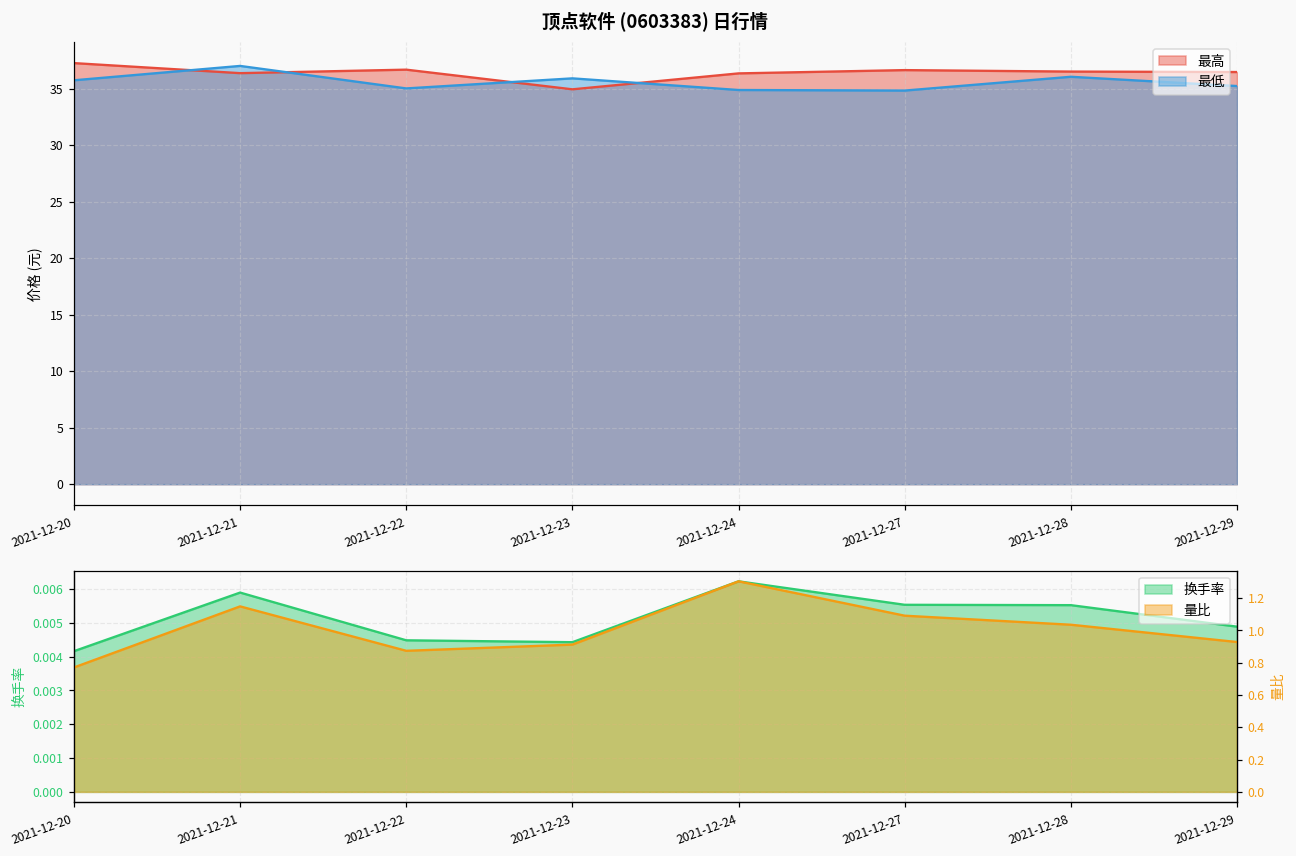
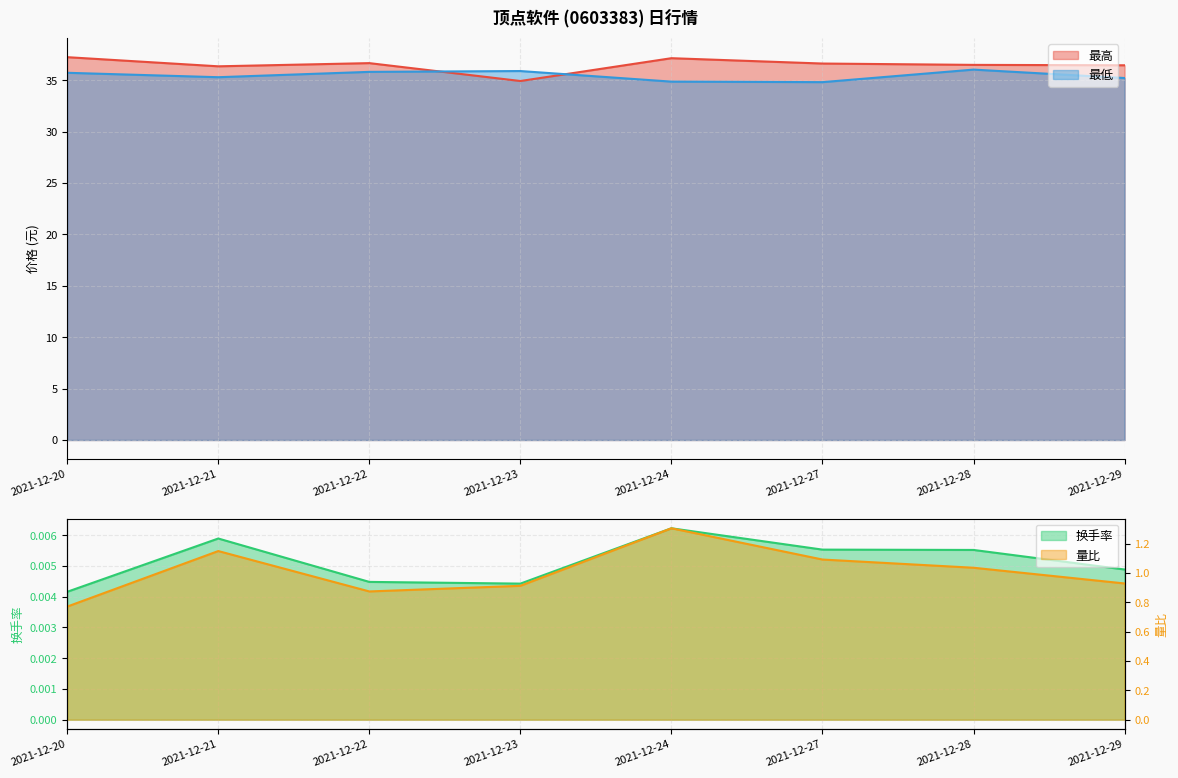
  {
    "顶点软件 (0603383) 日行情": {
      "最高": {
        "2021-12-20": 37.3,
        "2021-12-21": 36.4,
        "2021-12-22": 36.7,
        "2021-12-23": 34.9,
-       "2021-12-24": 36.3,
+       "2021-12-24": 37.2,
        "2021-12-27": 36.6,
        "2021-12-28": 36.5,
        "2021-12-29": 36.5
      },
      "最低": {
        "2021-12-20": 35.7,
-       "2021-12-21": 37.0,
-       "2021-12-22": 35.0,
+       "2021-12-21": 35.3,
+       "2021-12-22": 35.8,
        "2021-12-23": 35.9,
        "2021-12-24": 34.9,
        "2021-12-27": 34.8,
        "2021-12-28": 36.0,
        "2021-12-29": 35.2
      }
    }
  }
